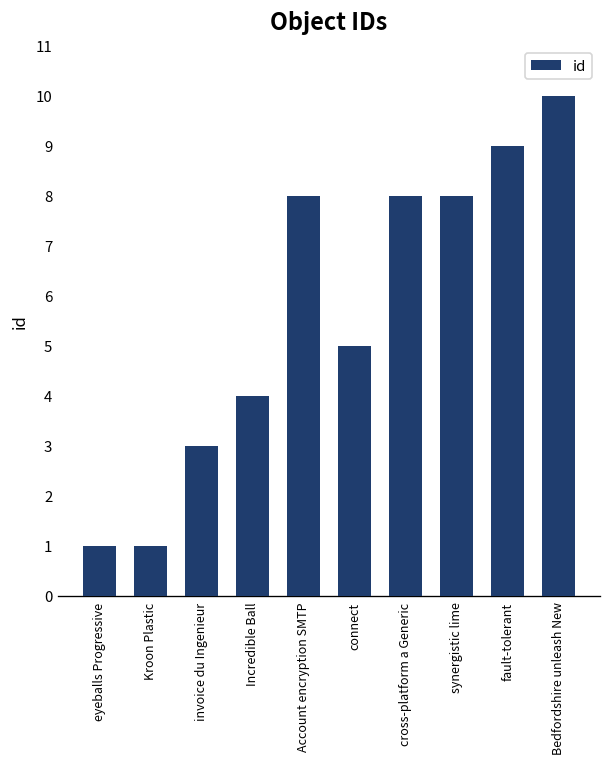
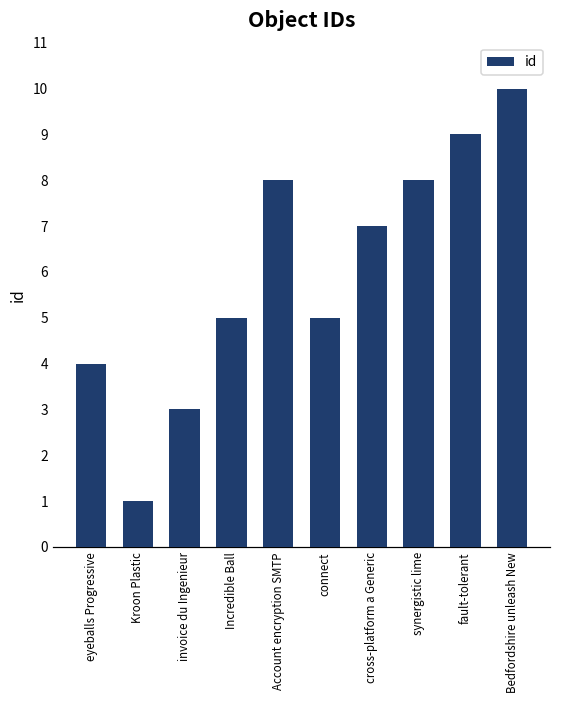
  {
-   "eyeballs Progressive": 1,
+   "eyeballs Progressive": 4,
    "Kroon Plastic": 1,
    "invoice du Ingenieur": 3,
-   "Incredible Ball": 4,
+   "Incredible Ball": 5,
    "Account encryption SMTP": 8,
    "connect": 5,
-   "cross-platform a Generic": 8,
+   "cross-platform a Generic": 7,
    "synergistic lime": 8,
    "fault-tolerant": 9,
    "Bedfordshire unleash New": 10
  }
